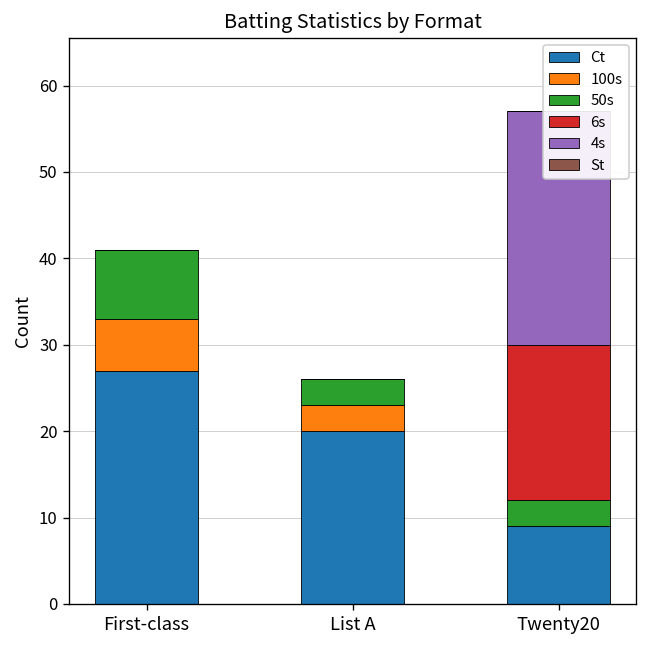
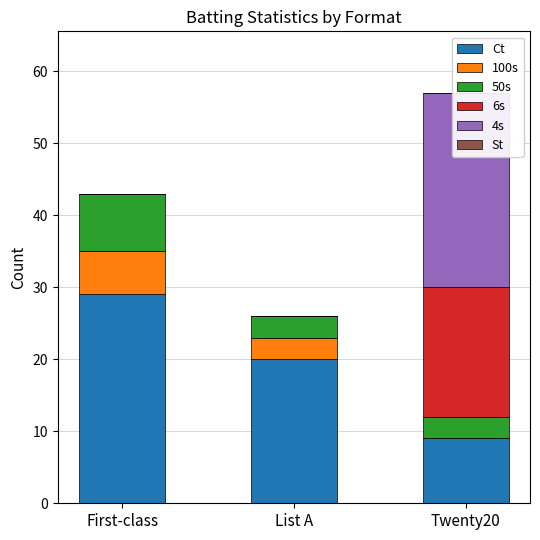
  {
    "Ct": {
-     "First-class": 27,
+     "First-class": 29,
      "List A": 20,
      "Twenty20": 9
    },
    "100s": {
      "First-class": 6,
      "List A": 3,
      "Twenty20": 0
    },
    "50s": {
      "First-class": 8,
      "List A": 3,
      "Twenty20": 3
    },
    "6s": {
      "First-class": 0,
      "List A": 0,
      "Twenty20": 18
    },
    "St": {
      "First-class": 0,
      "List A": 0
    }
  }
